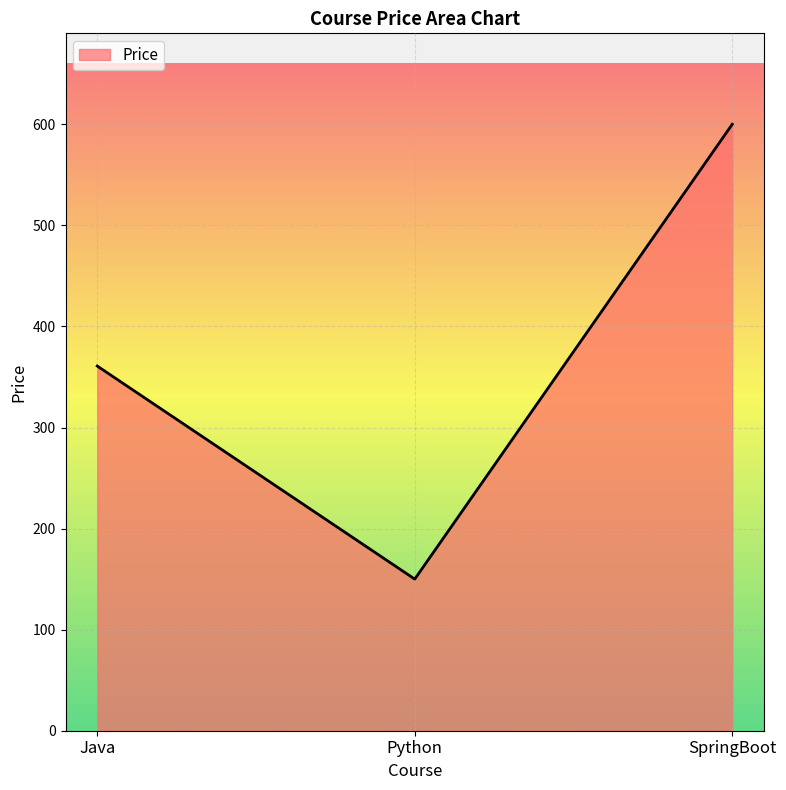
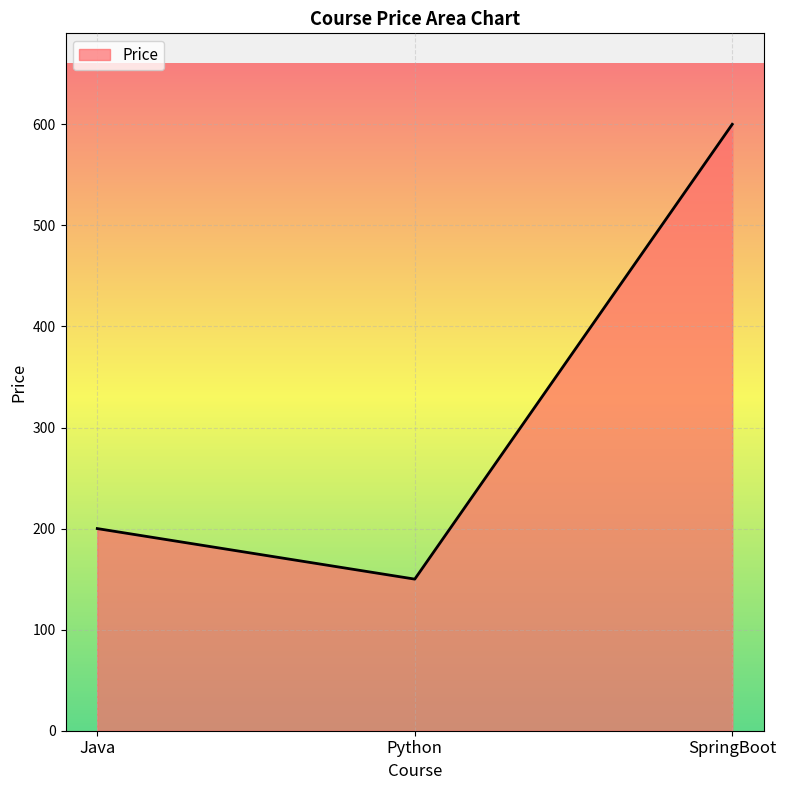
  {
-   "Java": 361,
+   "Java": 200,
    "Python": 150,
    "SpringBoot": 600
  }
